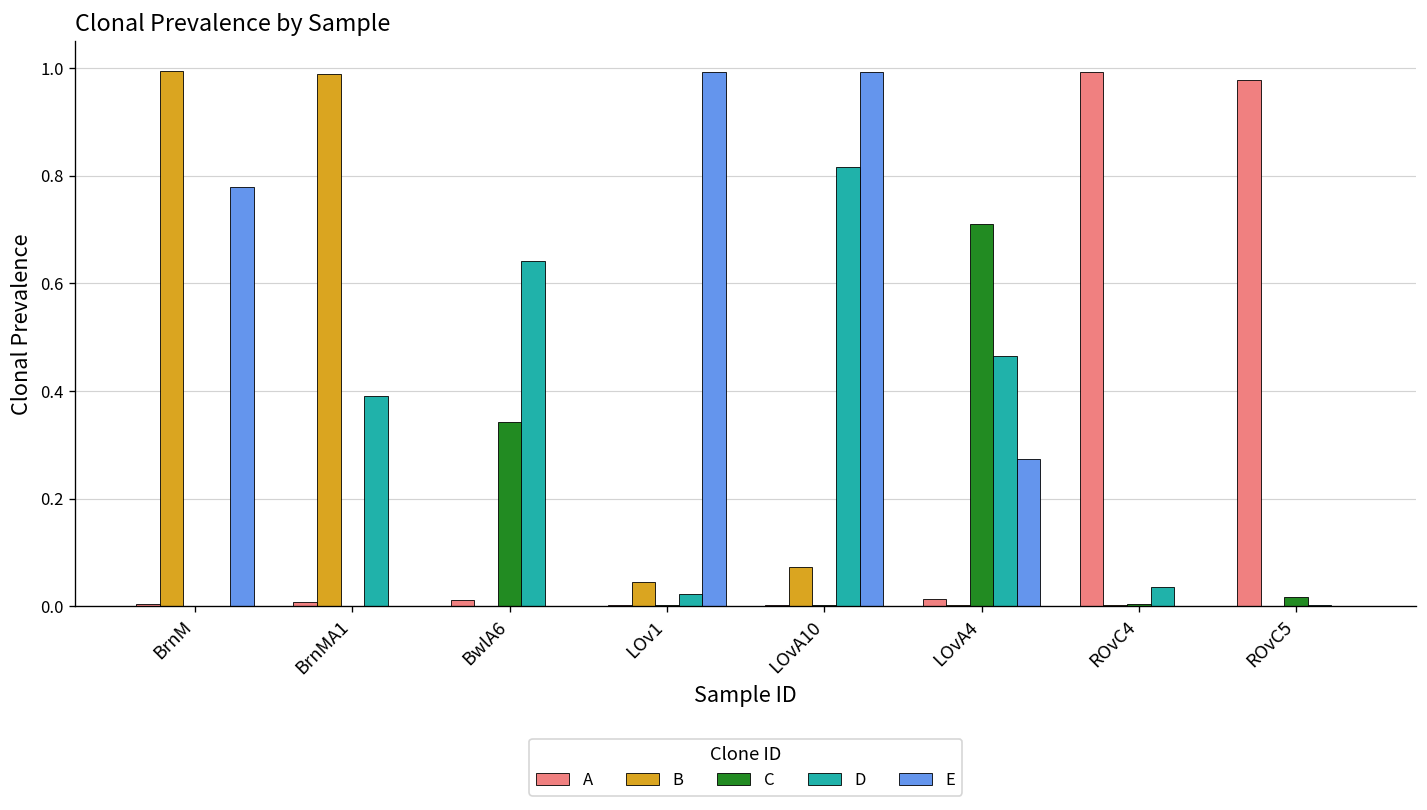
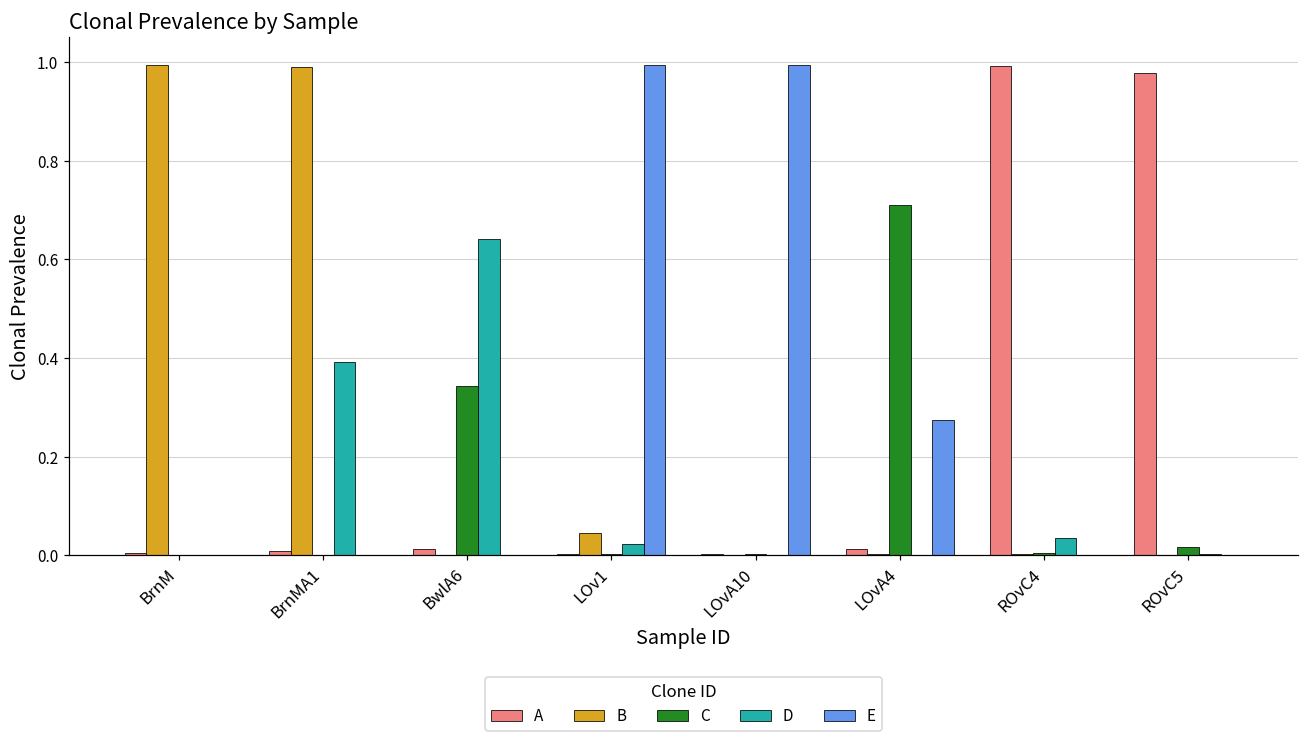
  {
    "A": {
      "BrnMA1": 0.01,
      "BwlA6": 0.01,
      "LOvA4": 0.01,
      "ROvC4": 0.99,
      "ROvC5": 0.98
    },
    "B": {
      "BrnM": 0.99,
      "BrnMA1": 0.99,
      "LOv1": 0.04,
-     "LOvA10": 0.07
+     "LOvA10": 0.00
    },
    "C": {
      "BwlA6": 0.34,
      "LOvA4": 0.71,
      "ROvC5": 0.02
    },
    "D": {
      "BrnMA1": 0.39,
      "BwlA6": 0.64,
      "LOv1": 0.02,
-     "LOvA10": 0.82,
-     "LOvA4": 0.47,
+     "LOvA10": 0.00,
+     "LOvA4": 0.00,
      "ROvC4": 0.04
    },
    "E": {
-     "BrnM": 0.78,
+     "BrnM": 0.00,
      "LOv1": 0.99,
      "LOvA10": 0.99,
      "LOvA4": 0.27
    }
  }
